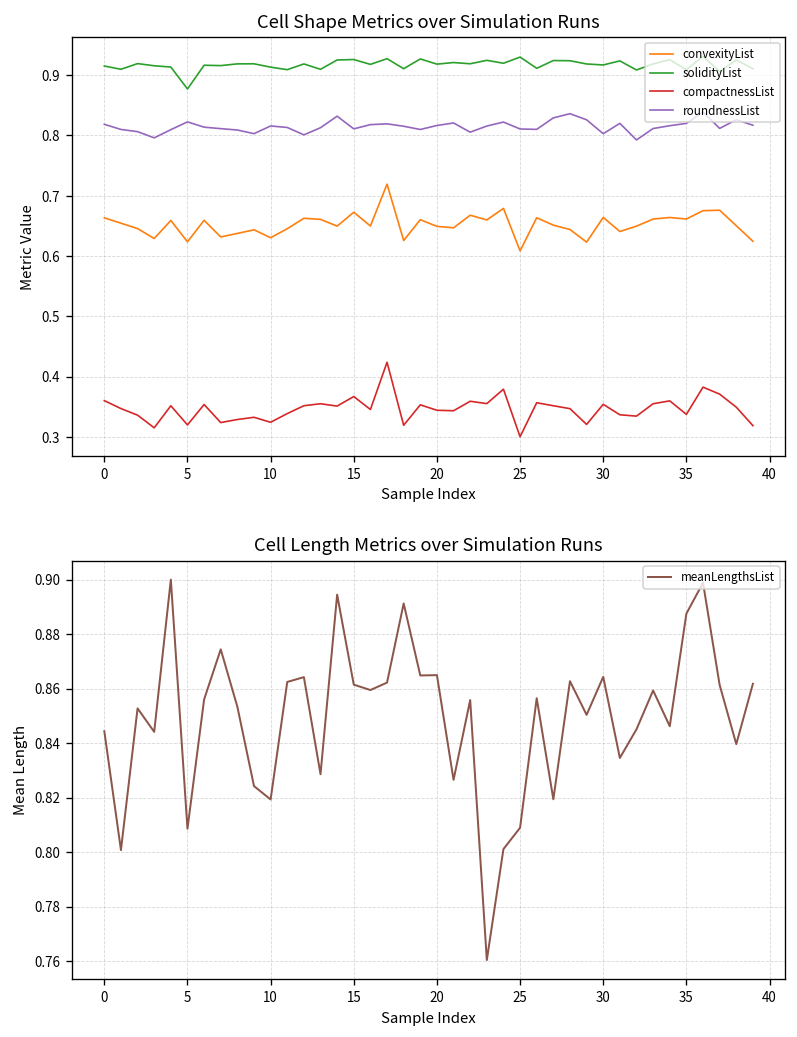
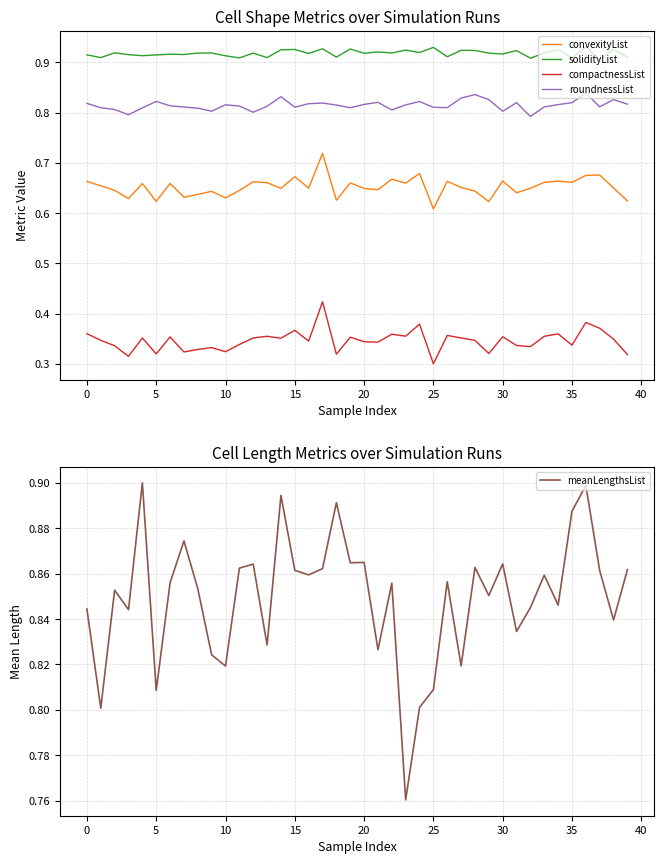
  {
    "Cell Shape Metrics over Simulation Runs": {
      "convexityList": {
        "0": 0.66,
        "5": 0.62,
        "10": 0.63,
        "15": 0.67,
        "20": 0.65,
        "25": 0.61,
        "30": 0.66,
        "35": 0.66
      },
      "solidityList": {
        "0": 0.92,
-       "5": 0.88,
+       "5": 0.92,
        "10": 0.91,
        "15": 0.93,
        "20": 0.92,
        "25": 0.93,
        "30": 0.92
      },
      "compactnessList": {
        "0": 0.36,
        "5": 0.32,
        "10": 0.32,
        "15": 0.37,
        "20": 0.34,
        "25": 0.30,
        "30": 0.35,
        "35": 0.34
      },
      "roundnessList": {
        "0": 0.82,
        "5": 0.82,
        "10": 0.82,
        "15": 0.81,
        "20": 0.82,
        "25": 0.81,
        "30": 0.80,
        "35": 0.82
      }
    },
    "Cell Length Metrics over Simulation Runs": {
      "0": 0.844,
      "5": 0.809,
      "10": 0.819,
      "15": 0.861,
      "20": 0.865,
      "25": 0.809,
      "30": 0.864,
      "35": 0.887
    }
  }
